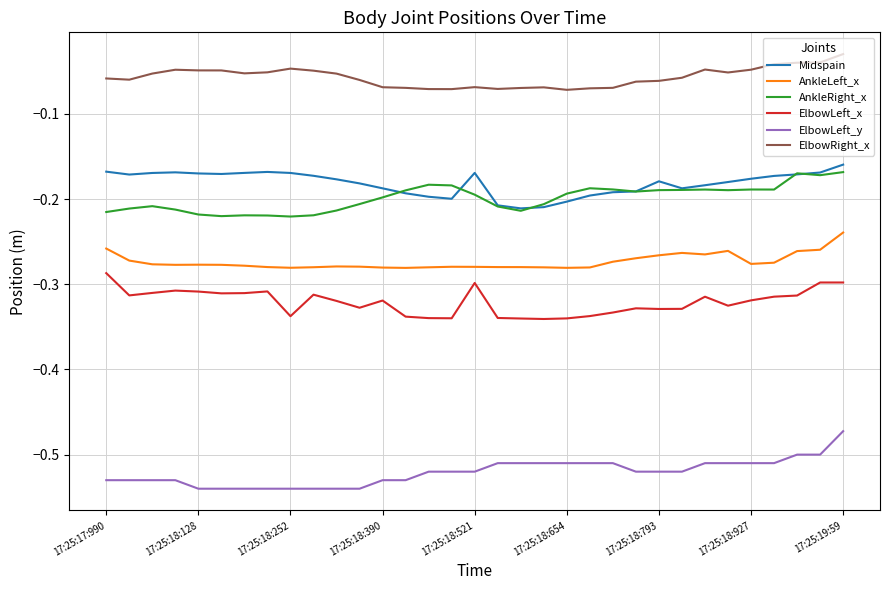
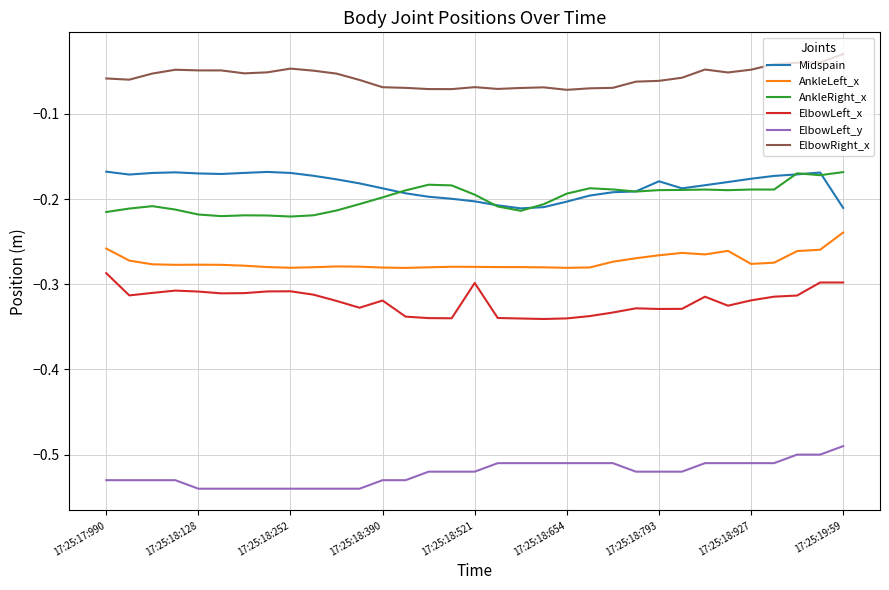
  {
    "Midspain": {
      "17:25:17:990": -0.17,
      "17:25:18:128": -0.17,
      "17:25:18:252": -0.17,
      "17:25:18:390": -0.19,
-     "17:25:18:521": -0.17,
+     "17:25:18:521": -0.20,
      "17:25:18:654": -0.20,
      "17:25:18:793": -0.18,
      "17:25:18:927": -0.18,
-     "17:25:19:59": -0.16
+     "17:25:19:59": -0.21
    },
    "AnkleLeft_x": {
      "17:25:17:990": -0.26,
      "17:25:18:128": -0.28,
      "17:25:18:252": -0.28,
      "17:25:18:390": -0.28,
      "17:25:18:521": -0.28,
      "17:25:18:654": -0.28,
      "17:25:18:793": -0.27,
      "17:25:18:927": -0.28,
      "17:25:19:59": -0.24
    },
    "AnkleRight_x": {
      "17:25:17:990": -0.22,
      "17:25:18:128": -0.22,
      "17:25:18:252": -0.22,
      "17:25:18:390": -0.20,
      "17:25:18:521": -0.19,
      "17:25:18:654": -0.19,
      "17:25:18:793": -0.19,
      "17:25:18:927": -0.19,
      "17:25:19:59": -0.17
    },
    "ElbowLeft_x": {
      "17:25:17:990": -0.29,
      "17:25:18:128": -0.31,
-     "17:25:18:252": -0.34,
+     "17:25:18:252": -0.31,
      "17:25:18:390": -0.32,
      "17:25:18:521": -0.30,
      "17:25:18:654": -0.34,
      "17:25:18:793": -0.33,
      "17:25:18:927": -0.32,
      "17:25:19:59": -0.30
    },
    "ElbowLeft_y": {
      "17:25:17:990": -0.53,
      "17:25:18:128": -0.54,
      "17:25:18:252": -0.54,
      "17:25:18:390": -0.53,
      "17:25:18:521": -0.52,
      "17:25:18:654": -0.51,
      "17:25:18:793": -0.52,
      "17:25:18:927": -0.51,
-     "17:25:19:59": -0.47
+     "17:25:19:59": -0.49
    },
    "ElbowRight_x": {
      "17:25:17:990": -0.06,
      "17:25:18:128": -0.05,
      "17:25:18:252": -0.05,
      "17:25:18:390": -0.07,
      "17:25:18:521": -0.07,
      "17:25:18:654": -0.07,
      "17:25:18:793": -0.06,
      "17:25:18:927": -0.05
    }
  }
